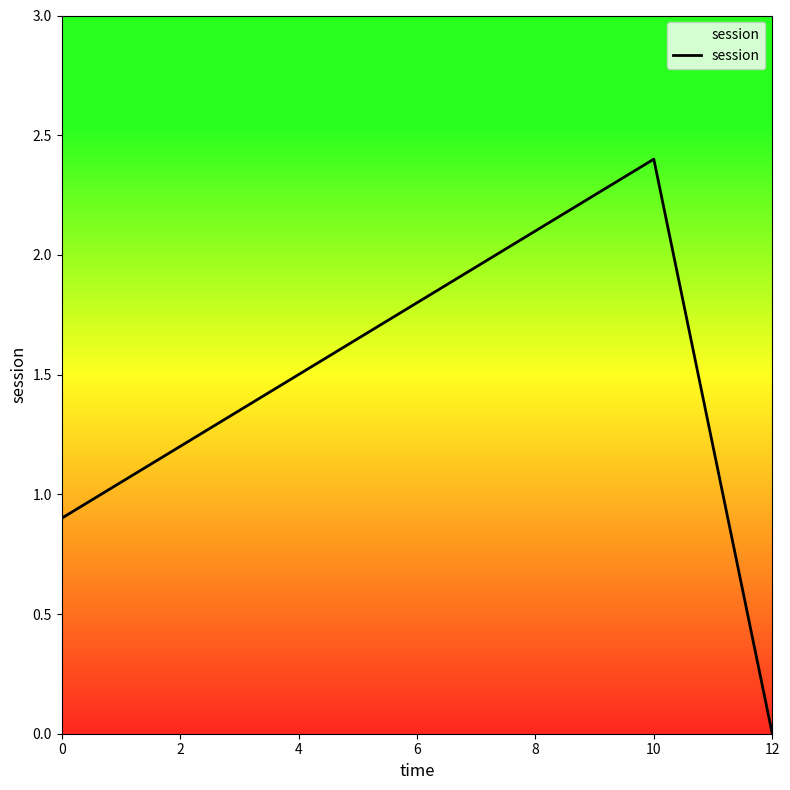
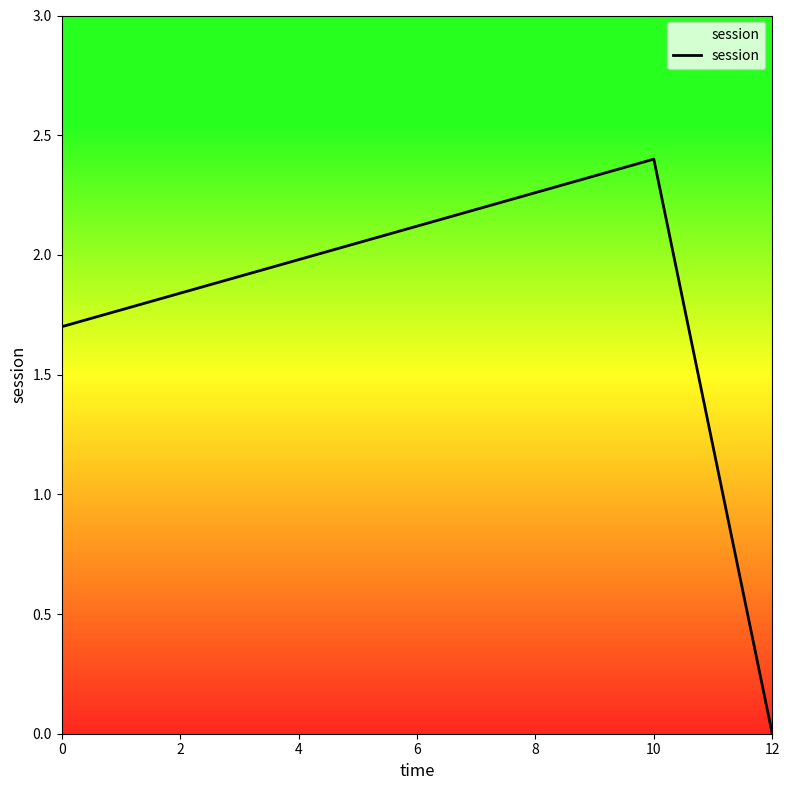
  {
-   "0": 0.9,
+   "0": 1.7,
    "10": 2.4,
    "12": 0.0
  }
